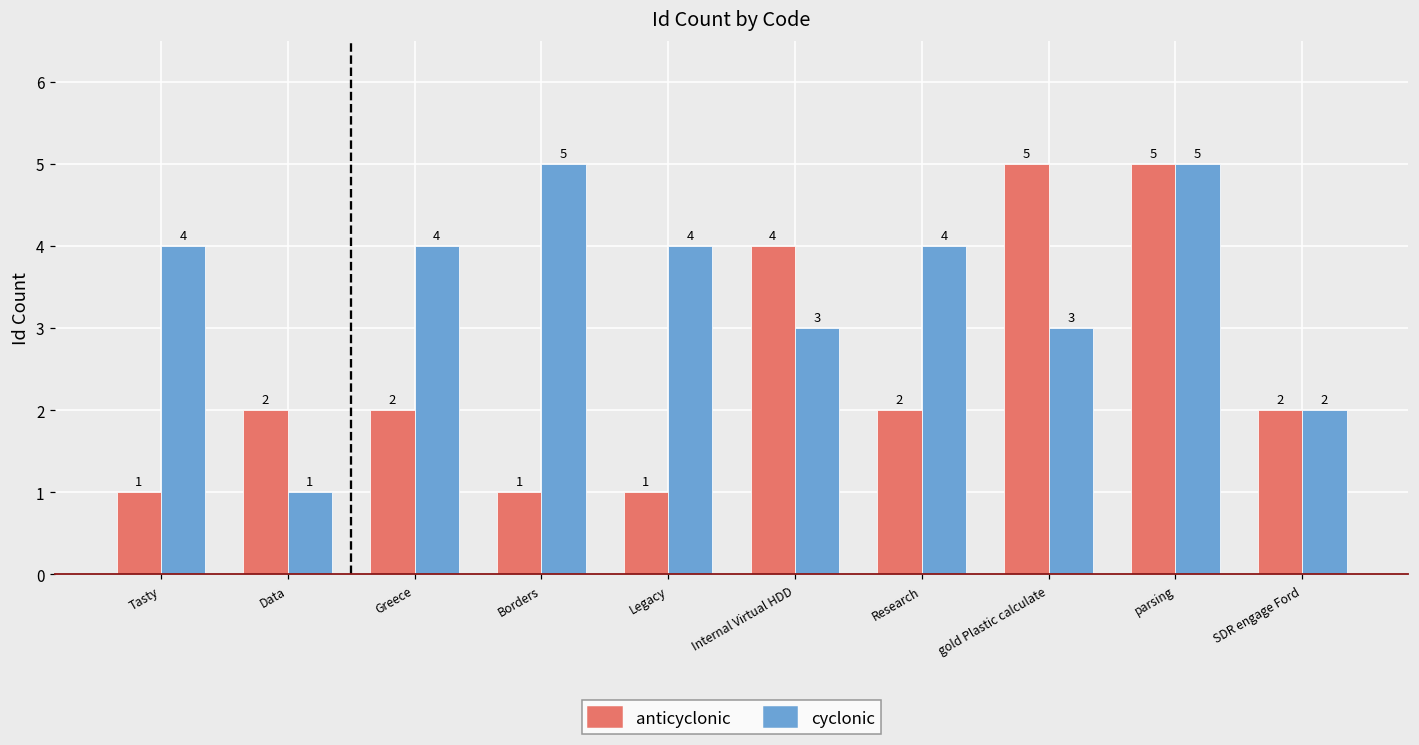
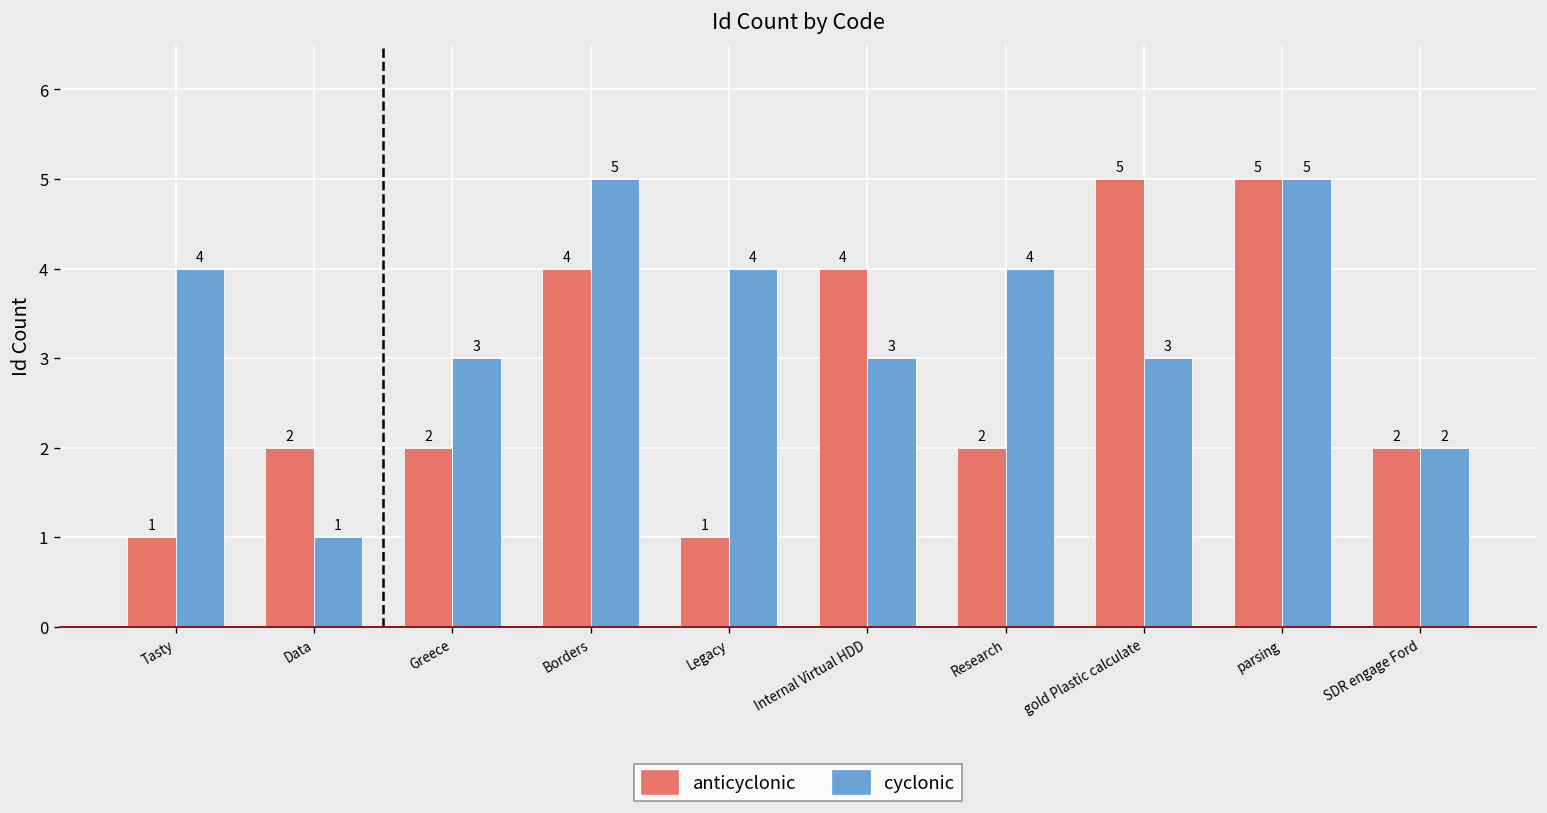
  {
    "anticyclonic": {
      "Tasty": 1,
      "Data": 2,
      "Greece": 2,
-     "Borders": 1,
+     "Borders": 4,
      "Legacy": 1,
      "Internal Virtual HDD": 4,
      "Research": 2,
      "gold Plastic calculate": 5,
      "parsing": 5,
      "SDR engage Ford": 2
    },
    "cyclonic": {
      "Tasty": 4,
      "Data": 1,
-     "Greece": 4,
+     "Greece": 3,
      "Borders": 5,
      "Legacy": 4,
      "Internal Virtual HDD": 3,
      "Research": 4,
      "gold Plastic calculate": 3,
      "parsing": 5,
      "SDR engage Ford": 2
    }
  }
